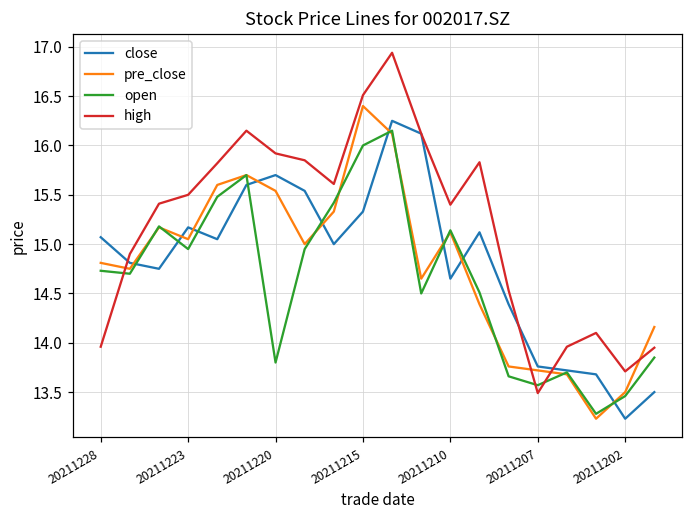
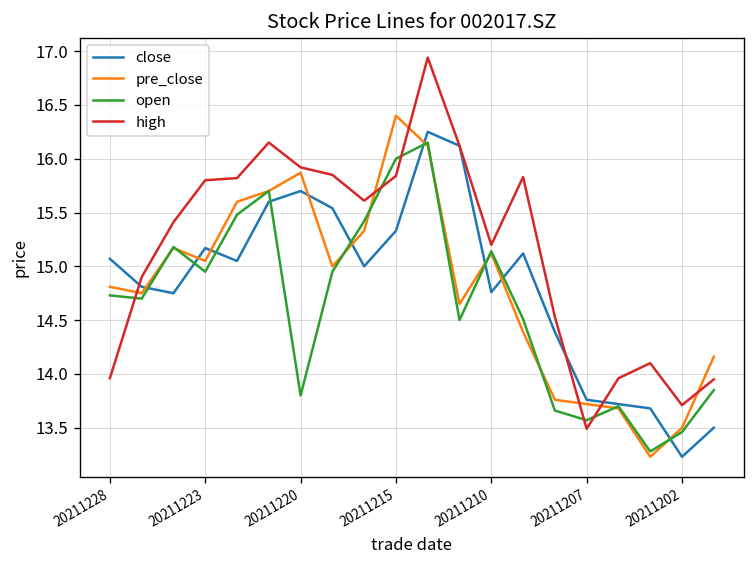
  {
    "close": {
      "20211228": 15.1,
      "20211223": 15.2,
      "20211220": 15.7,
      "20211215": 15.3,
-     "20211210": 14.7,
+     "20211210": 14.8,
      "20211207": 13.8,
      "20211202": 13.2
    },
    "pre_close": {
      "20211228": 14.8,
      "20211223": 15.1,
-     "20211220": 15.5,
+     "20211220": 15.9,
      "20211215": 16.4,
      "20211207": 13.7,
      "20211202": 13.5
    },
    "open": {
      "20211228": 14.7,
      "20211223": 15.0,
      "20211220": 13.8,
      "20211215": 16.0,
      "20211207": 13.6,
      "20211202": 13.5
    },
    "high": {
      "20211228": 14.0,
-     "20211223": 15.5,
+     "20211223": 15.8,
      "20211220": 15.9,
-     "20211215": 16.5,
-     "20211210": 15.4,
+     "20211215": 15.8,
+     "20211210": 15.2,
      "20211207": 13.5,
      "20211202": 13.7
    }
  }
